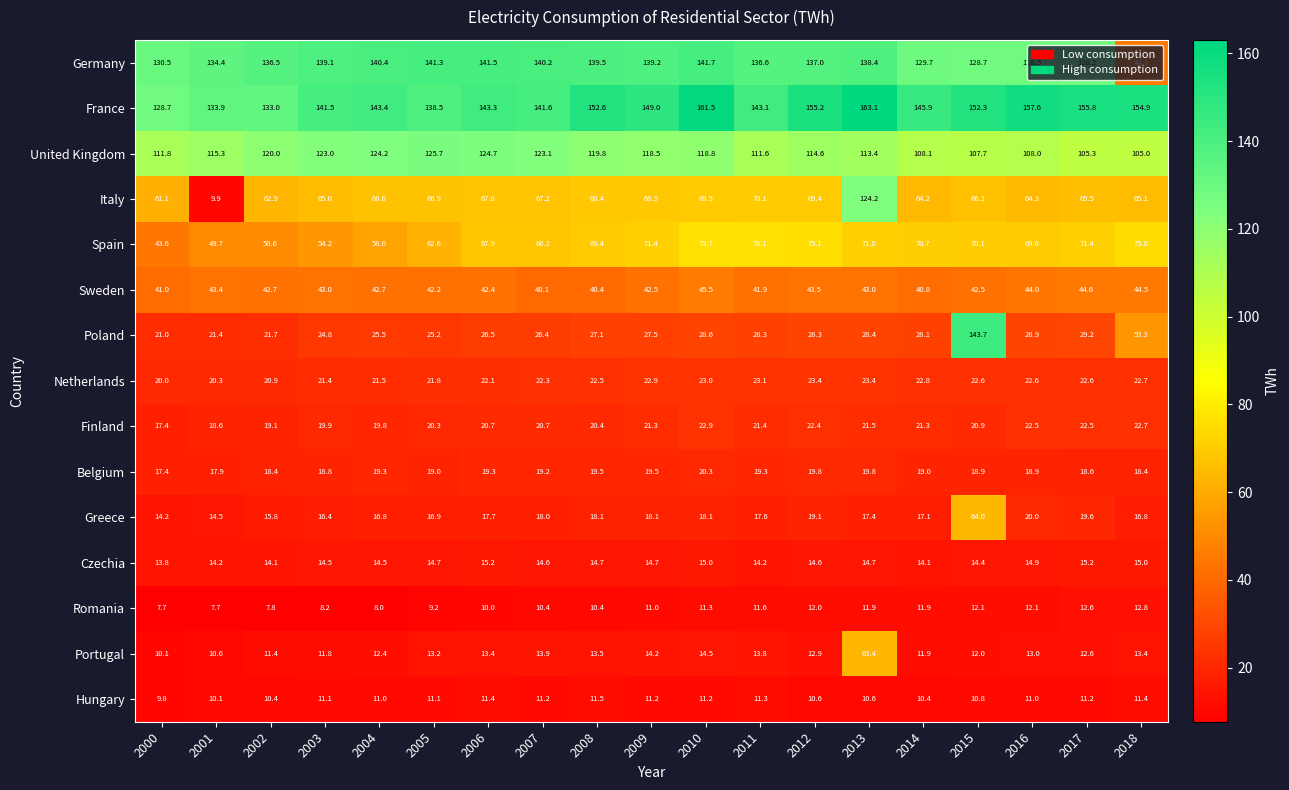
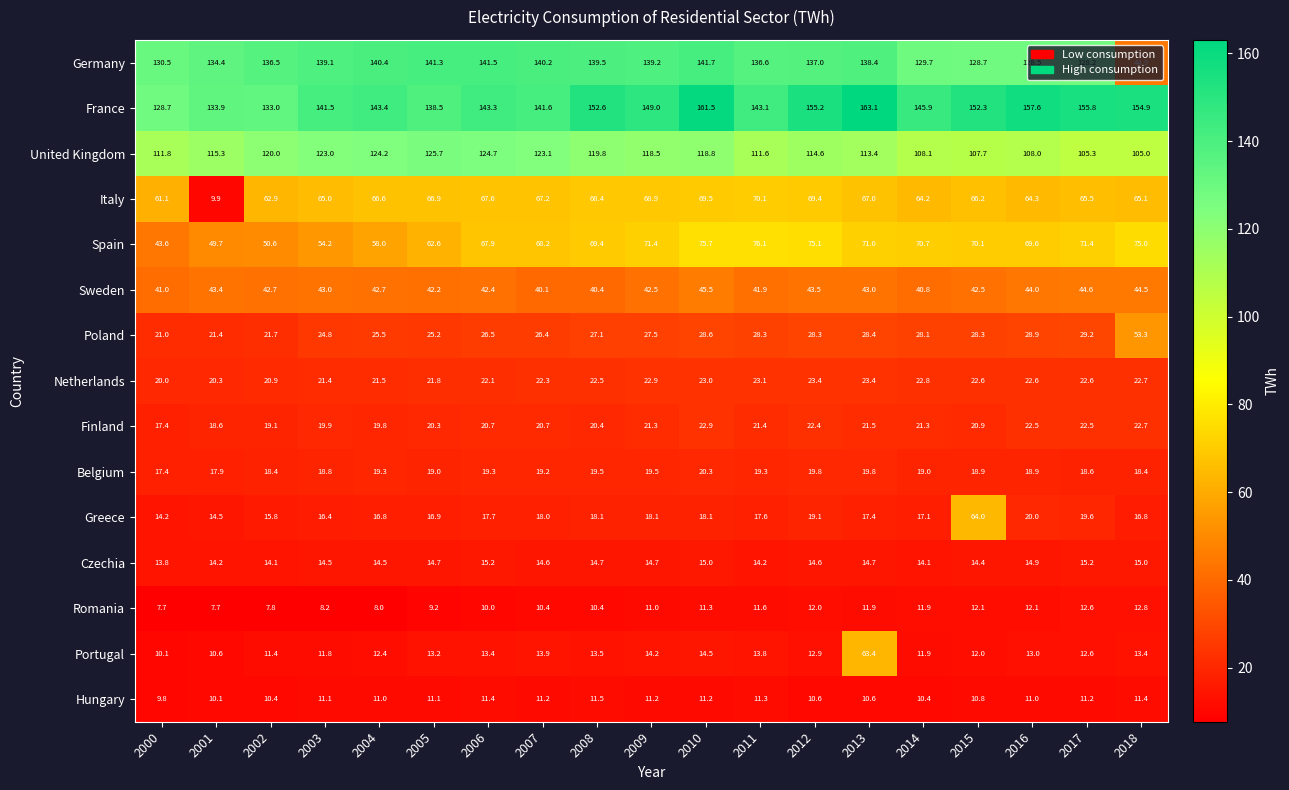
  {
    "Italy": {
      "2000": 61.1,
      "2001": 9.9,
      "2002": 62.9,
      "2003": 65.0,
      "2004": 66.6,
      "2005": 66.9,
      "2006": 67.6,
      "2007": 67.2,
      "2008": 68.4,
      "2009": 68.9,
      "2010": 69.5,
      "2011": 70.1,
      "2012": 69.4,
-     "2013": 124.2,
+     "2013": 67.0,
      "2014": 64.2,
      "2015": 66.2,
      "2016": 64.3,
      "2017": 65.5,
      "2018": 65.1
    },
    "Poland": {
      "2000": 21.0,
      "2001": 21.4,
      "2002": 21.7,
      "2003": 24.8,
      "2004": 25.5,
      "2005": 25.2,
      "2006": 26.5,
      "2007": 26.4,
      "2008": 27.1,
      "2009": 27.5,
      "2010": 28.6,
      "2011": 28.3,
      "2012": 28.3,
      "2013": 28.4,
      "2014": 28.1,
-     "2015": 143.7,
+     "2015": 28.3,
      "2016": 28.9,
      "2017": 29.2,
      "2018": 53.3
    }
  }
